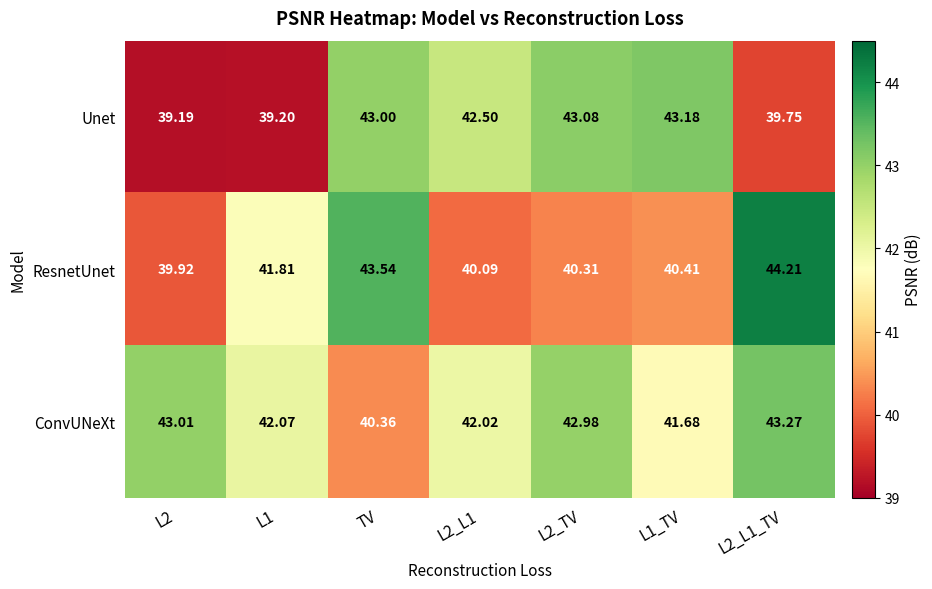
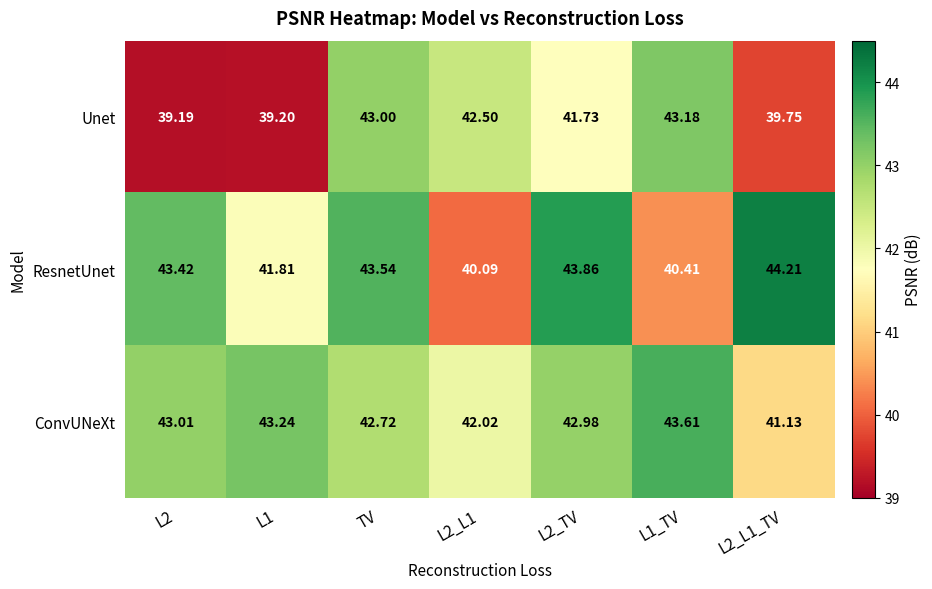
  {
    "Unet": {
      "L2": 39.19,
      "L1": 39.20,
      "TV": 43.00,
      "L2_L1": 42.50,
-     "L2_TV": 43.08,
+     "L2_TV": 41.73,
      "L1_TV": 43.18,
      "L2_L1_TV": 39.75
    },
    "ResnetUnet": {
-     "L2": 39.92,
+     "L2": 43.42,
      "L1": 41.81,
      "TV": 43.54,
      "L2_L1": 40.09,
-     "L2_TV": 40.31,
+     "L2_TV": 43.86,
      "L1_TV": 40.41,
      "L2_L1_TV": 44.21
    },
    "ConvUNeXt": {
      "L2": 43.01,
-     "L1": 42.07,
-     "TV": 40.36,
+     "L1": 43.24,
+     "TV": 42.72,
      "L2_L1": 42.02,
      "L2_TV": 42.98,
-     "L1_TV": 41.68,
-     "L2_L1_TV": 43.27
+     "L1_TV": 43.61,
+     "L2_L1_TV": 41.13
    }
  }
